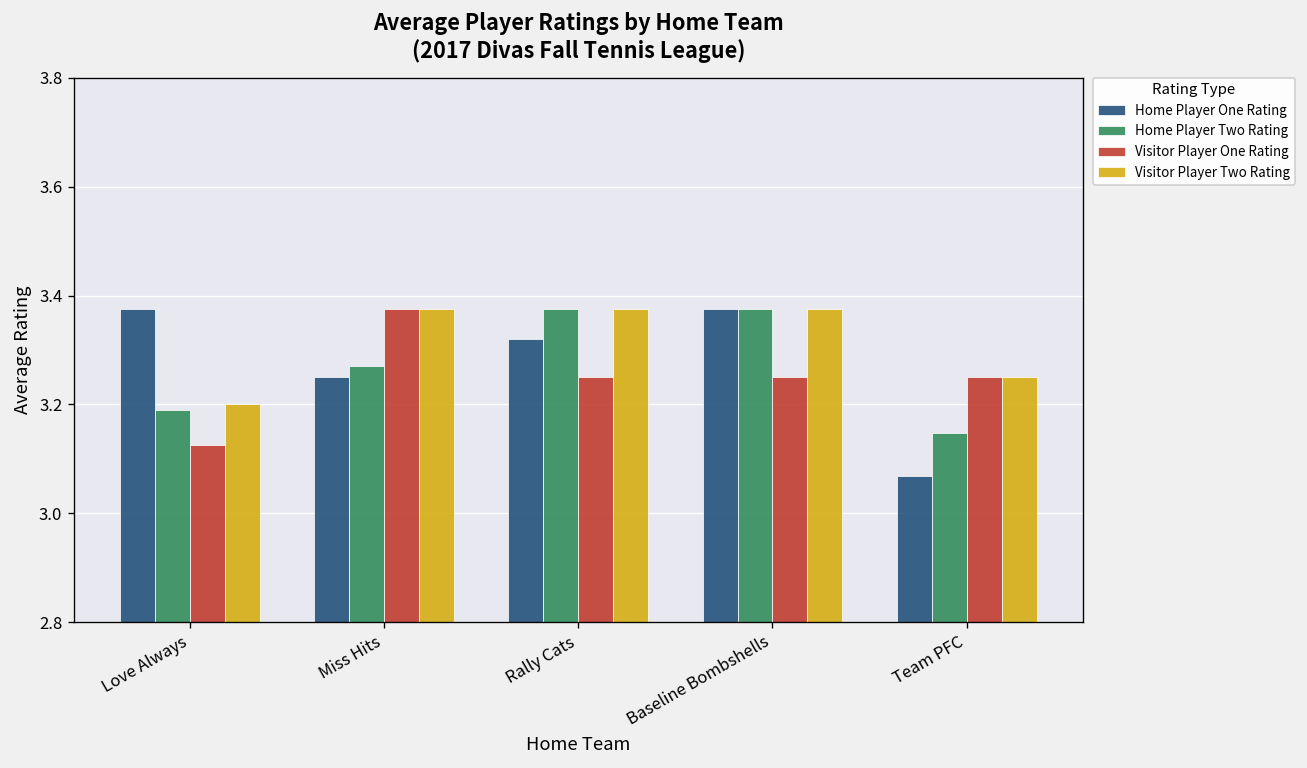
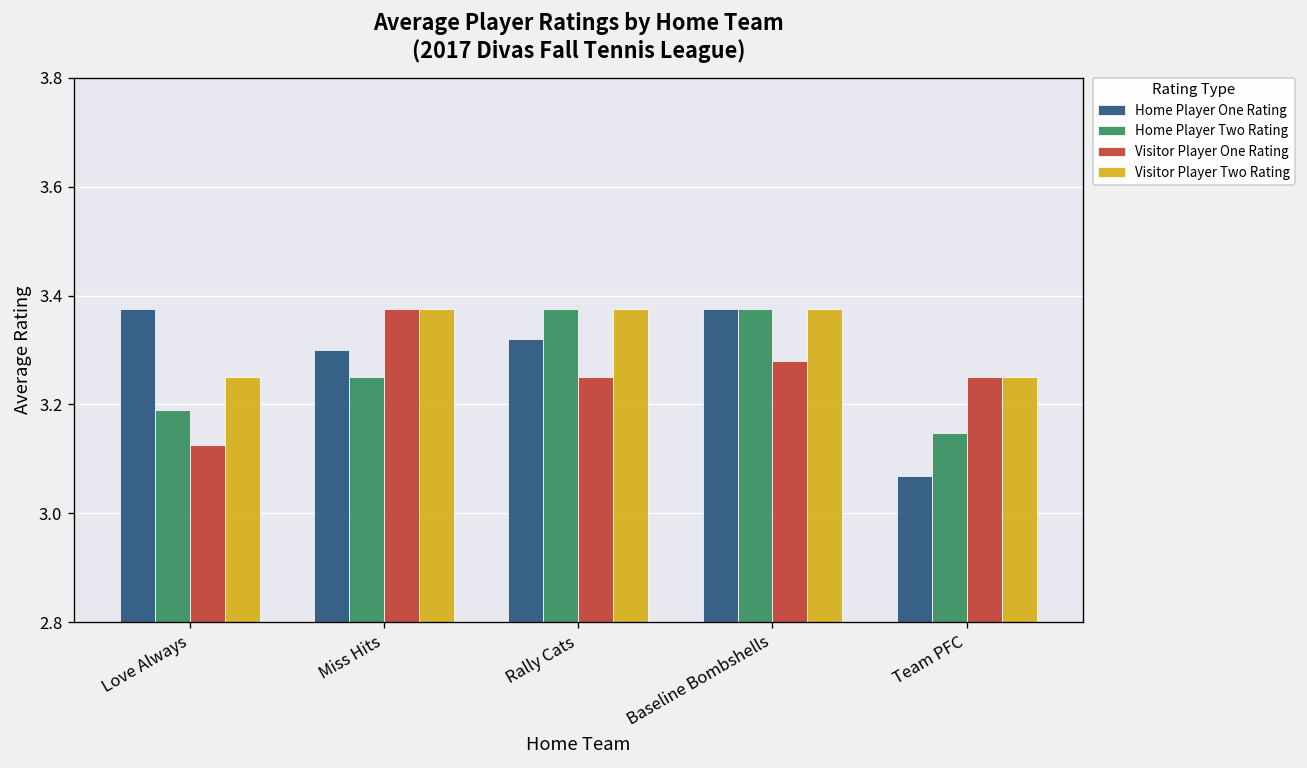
  {
    "Home Player One Rating": {
      "Love Always": 3.38,
-     "Miss Hits": 3.25,
+     "Miss Hits": 3.30,
      "Rally Cats": 3.32,
      "Baseline Bombshells": 3.38,
      "Team PFC": 3.07
    },
    "Home Player Two Rating": {
      "Love Always": 3.19,
-     "Miss Hits": 3.27,
+     "Miss Hits": 3.25,
      "Rally Cats": 3.38,
      "Baseline Bombshells": 3.38,
      "Team PFC": 3.15
    },
    "Visitor Player One Rating": {
      "Love Always": 3.13,
      "Miss Hits": 3.38,
      "Rally Cats": 3.25,
-     "Baseline Bombshells": 3.25,
+     "Baseline Bombshells": 3.28,
      "Team PFC": 3.25
    },
    "Visitor Player Two Rating": {
-     "Love Always": 3.20,
+     "Love Always": 3.25,
      "Miss Hits": 3.38,
      "Rally Cats": 3.38,
      "Baseline Bombshells": 3.38,
      "Team PFC": 3.25
    }
  }
